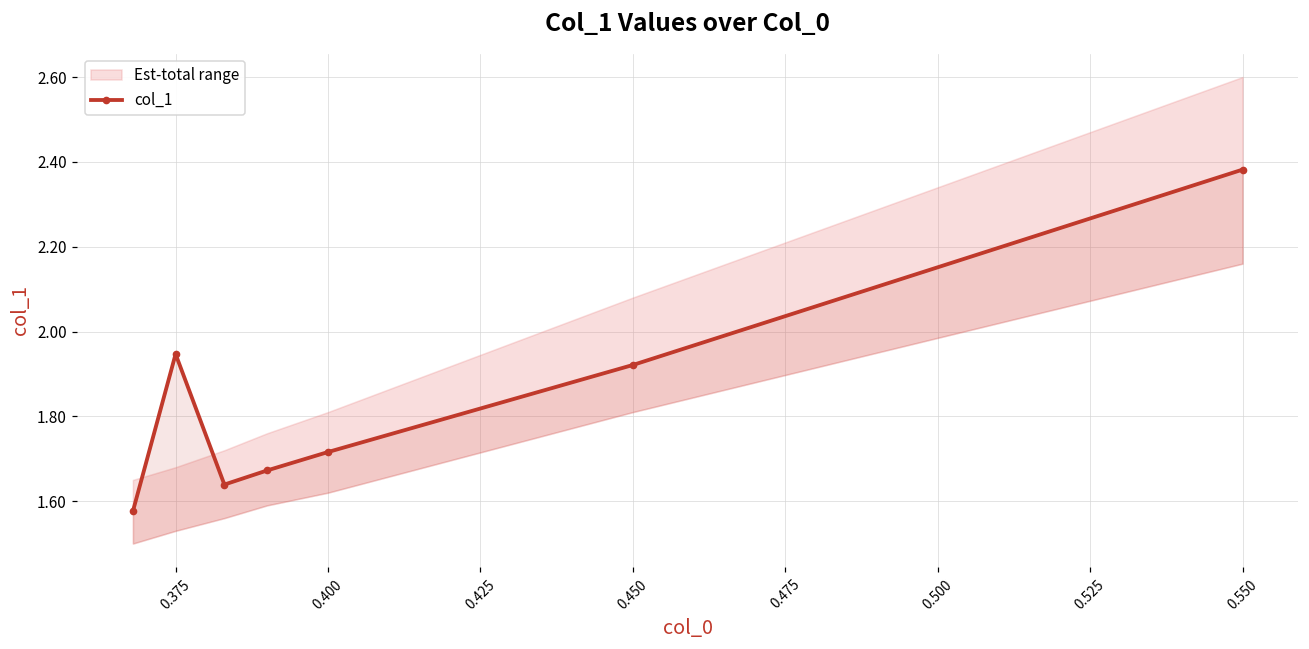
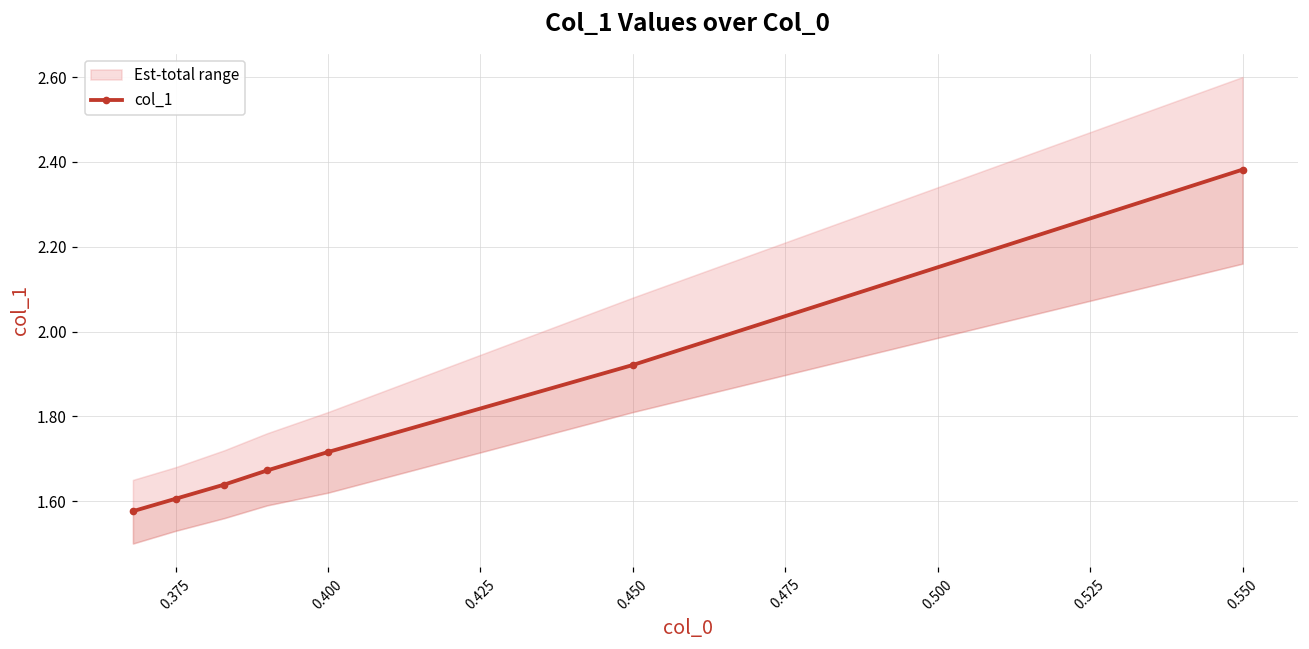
  {
    "col_1": {
-     "0.375": 1.95,
+     "0.375": 1.61,
      "0.400": 1.72,
      "0.450": 1.92,
      "0.550": 2.38
    }
  }
